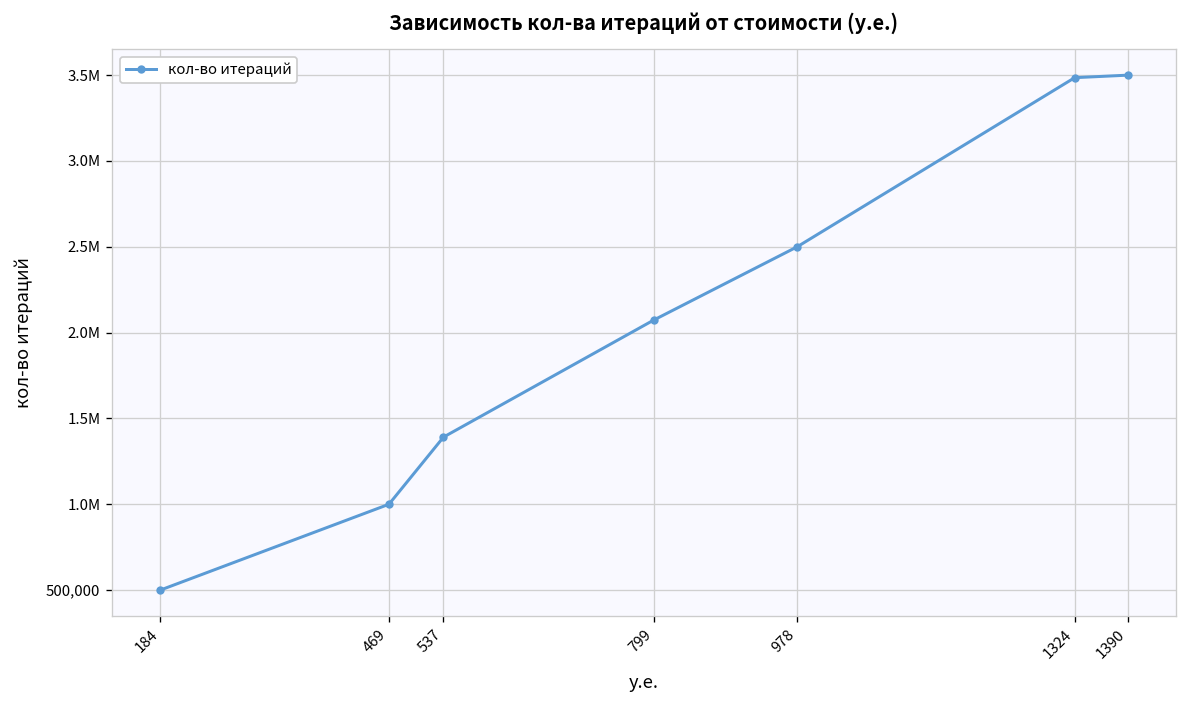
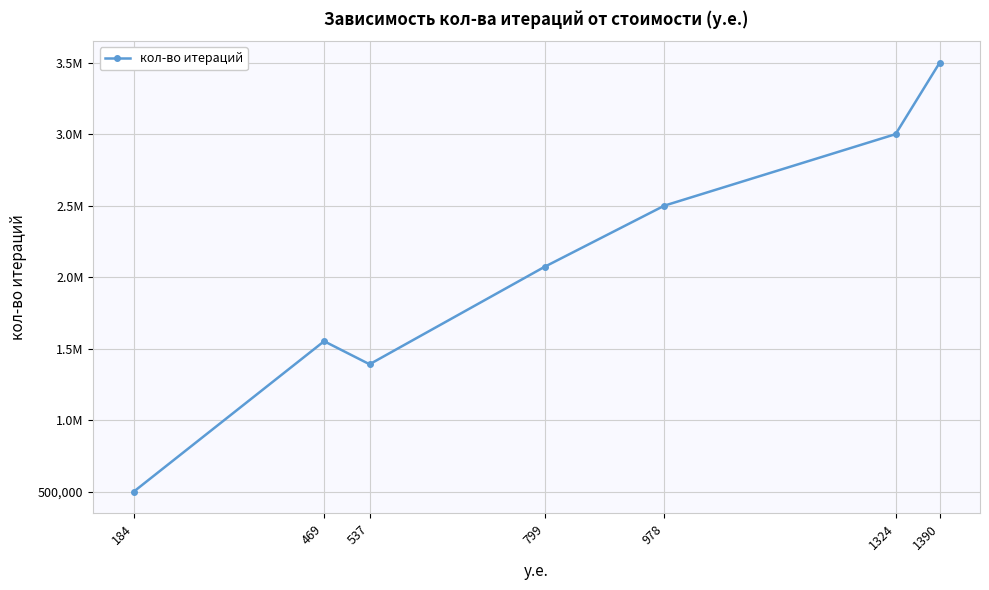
  {
    "184": "500,000",
-   "469": "1,000,000",
+   "469": "1,550,000",
    "537": "1,390,000",
    "799": "2,070,000",
    "978": "2,500,000",
-   "1324": "3,490,000",
+   "1324": "3,000,000",
    "1390": "3,500,000"
  }
